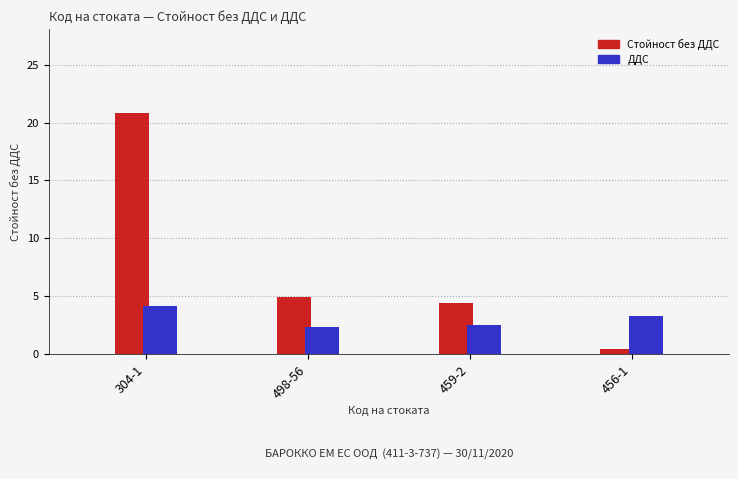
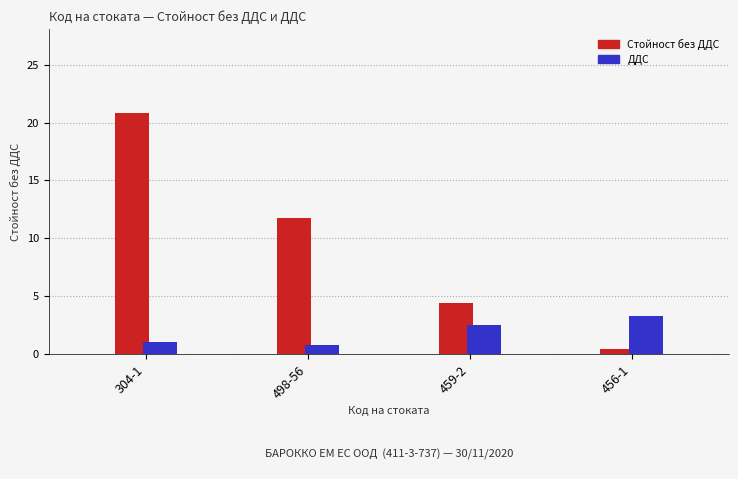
  {
    "Стойност без ДДС": {
      "304-1": 20.8,
-     "498-56": 4.9,
+     "498-56": 11.8,
      "459-2": 4.4,
      "456-1": 0.4
    },
    "ДДС": {
-     "304-1": 4.2,
-     "498-56": 2.4,
+     "304-1": 1.0,
+     "498-56": 0.8,
      "459-2": 2.5,
      "456-1": 3.3
    }
  }
